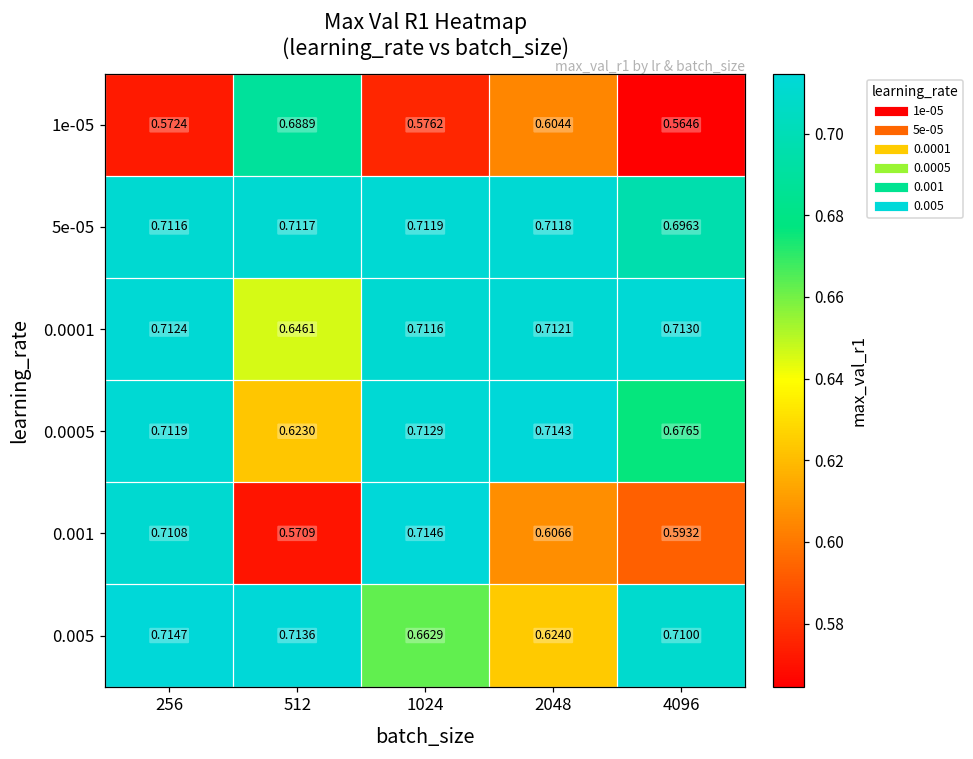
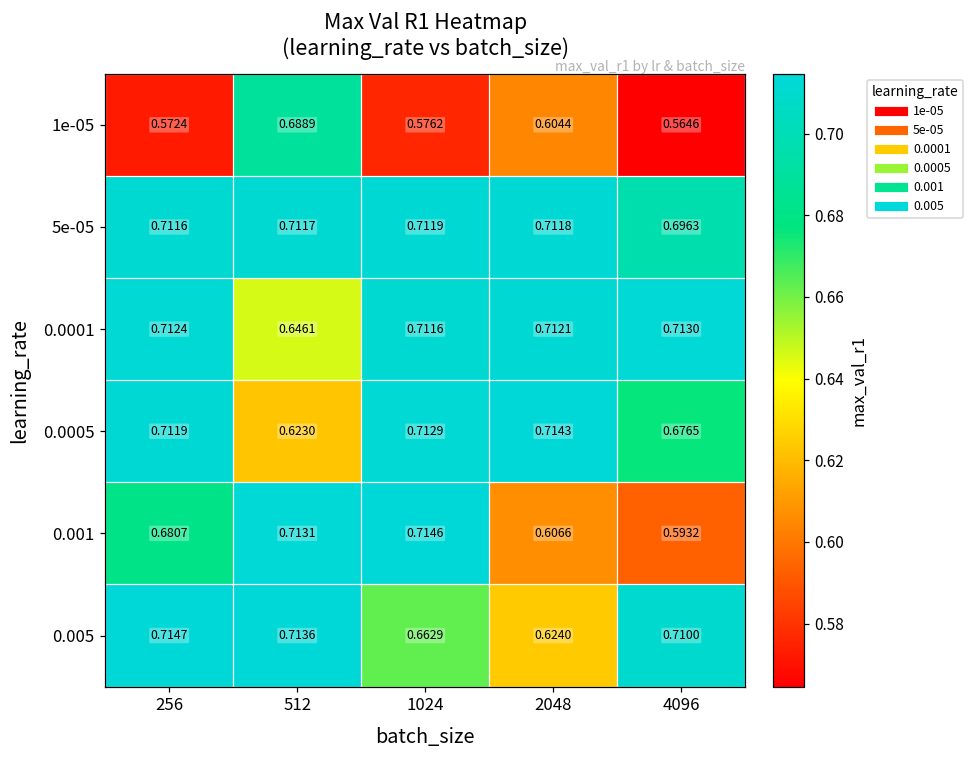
  {
    "0.001": {
-     "256": 0.7108,
-     "512": 0.5709
+     "256": 0.6807,
+     "512": 0.7131
    }
  }
